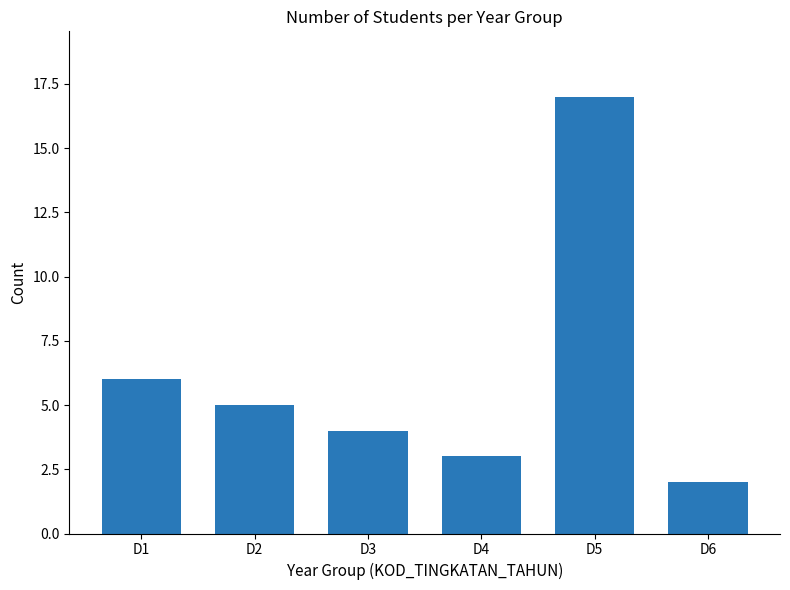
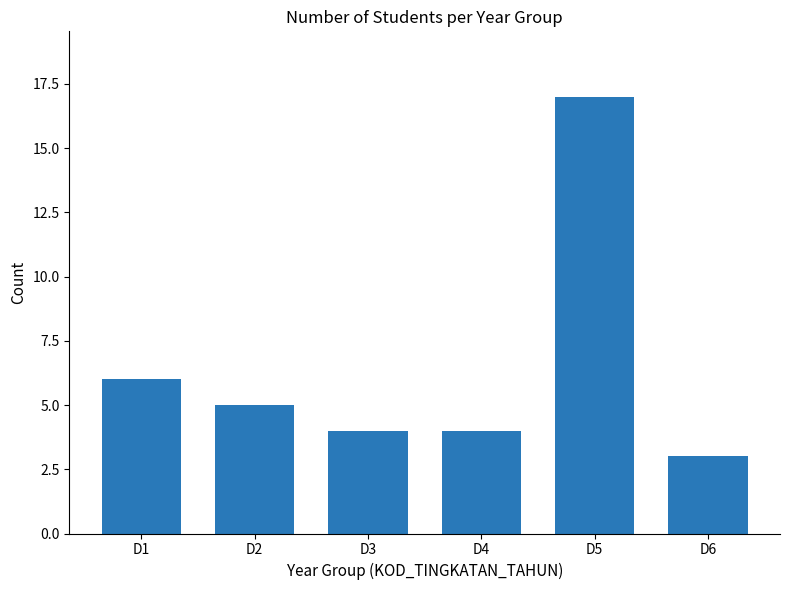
  {
    "D1": 6,
    "D2": 5,
    "D3": 4,
-   "D4": 3,
+   "D4": 4,
    "D5": 17,
-   "D6": 2
+   "D6": 3
  }
